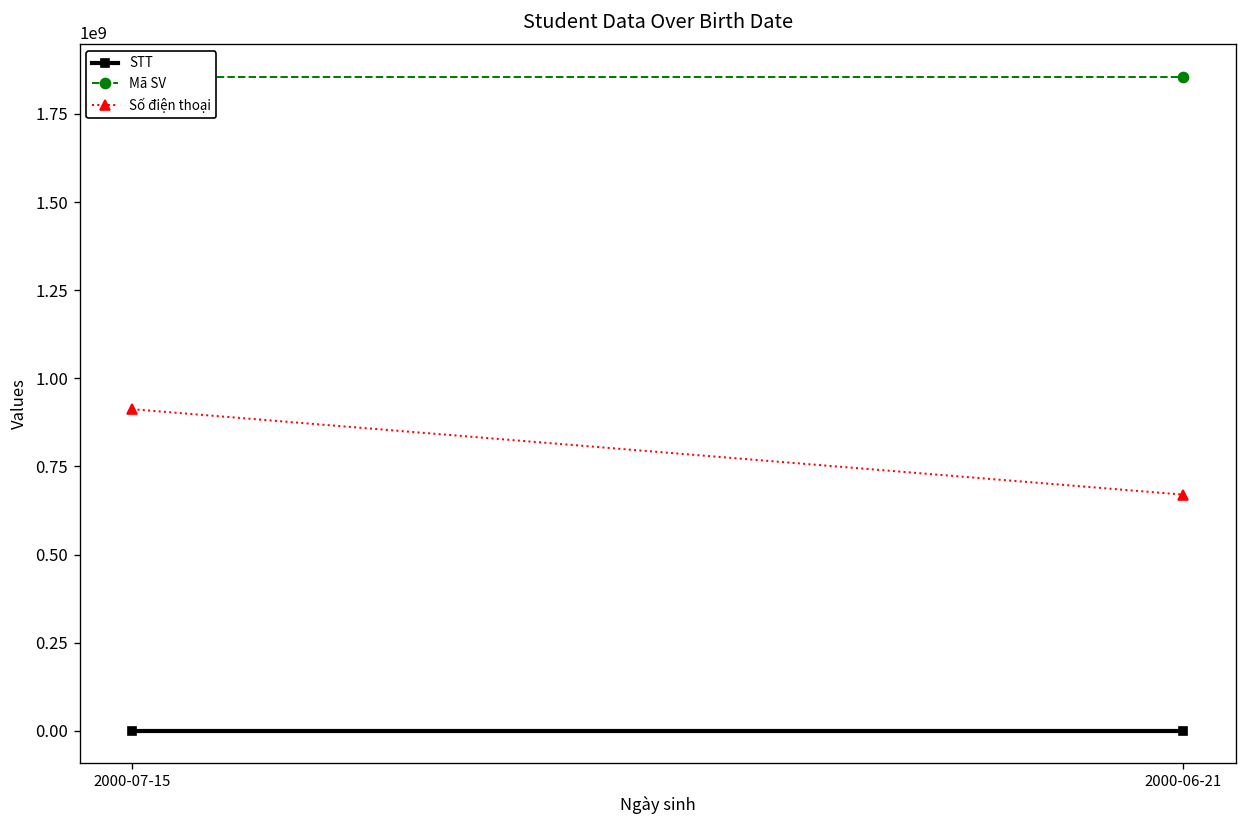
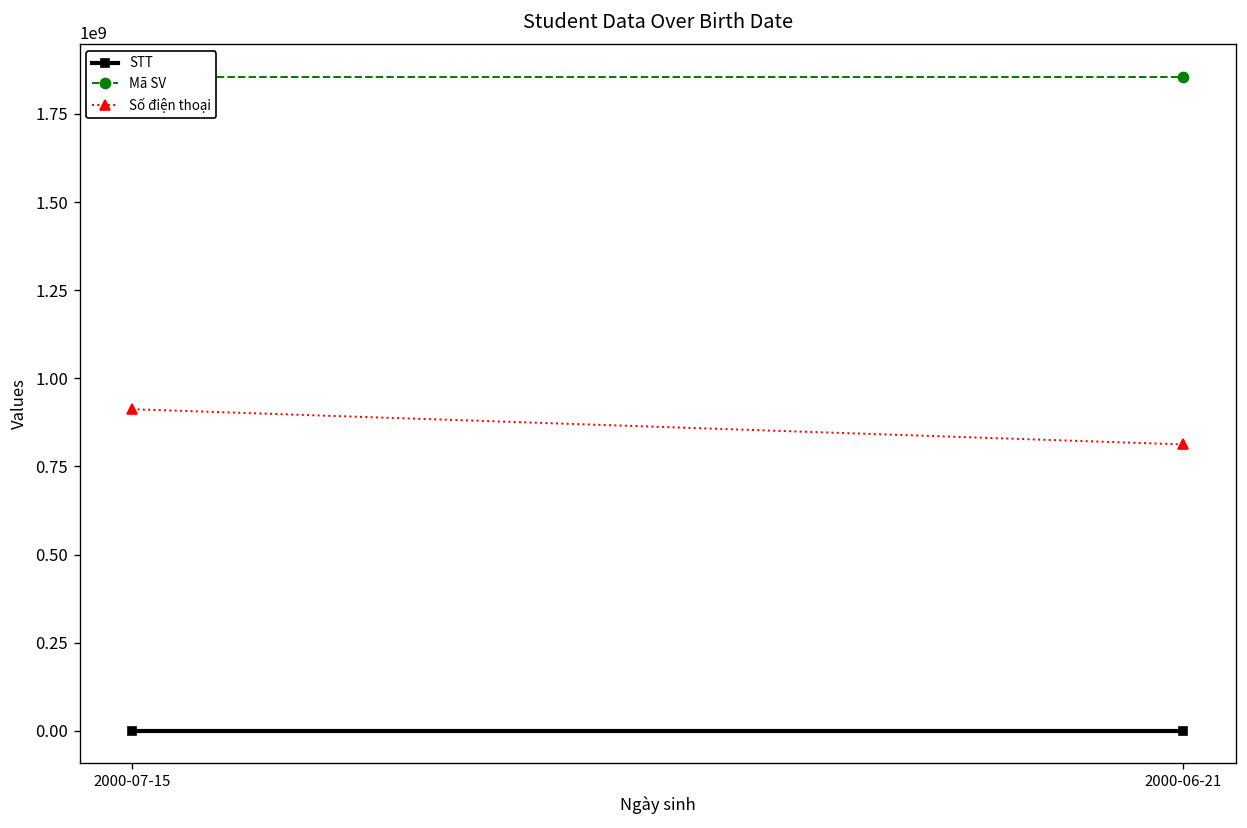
  {
    "STT": {
      "2000-07-15": 0,
      "2000-06-21": 0
    },
    "Mã SV": {
      "2000-06-21": 1860000000
    },
    "Số điện thoại": {
      "2000-07-15": 910000000,
-     "2000-06-21": 670000000
+     "2000-06-21": 810000000
    }
  }
